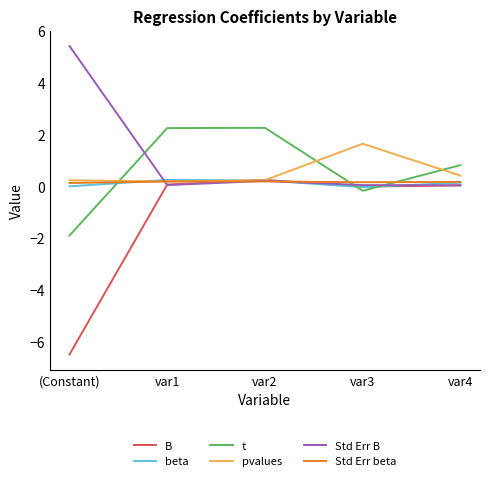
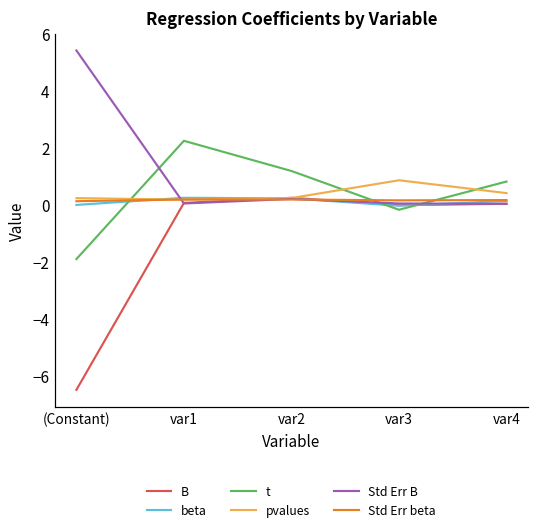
  {
    "B": {
      "(Constant)": -6.5
    },
    "beta": {
      "(Constant)": 0.0
    },
    "t": {
      "(Constant)": -1.9,
      "var1": 2.3,
-     "var2": 2.3,
+     "var2": 1.2,
      "var3": -0.2,
      "var4": 0.8
    },
    "pvalues": {
      "(Constant)": 0.2,
-     "var3": 1.6,
+     "var3": 0.9,
      "var4": 0.4
    },
    "Std Err B": {
      "(Constant)": 5.4
    },
    "Std Err beta": {
      "(Constant)": 0.1,
      "var3": 0.2
    }
  }
